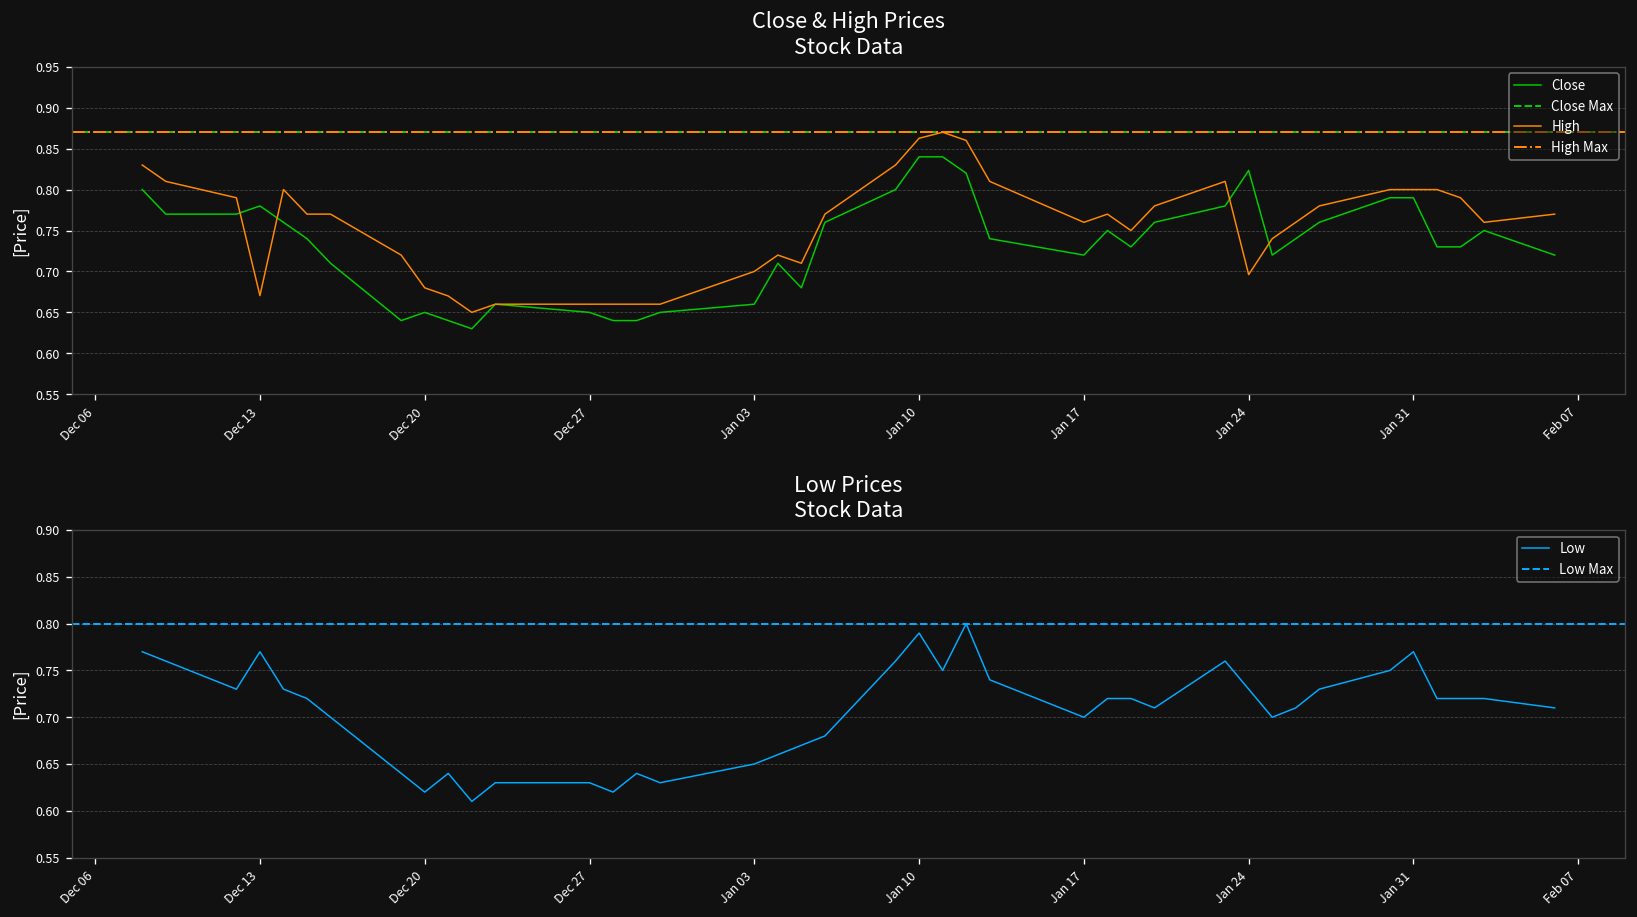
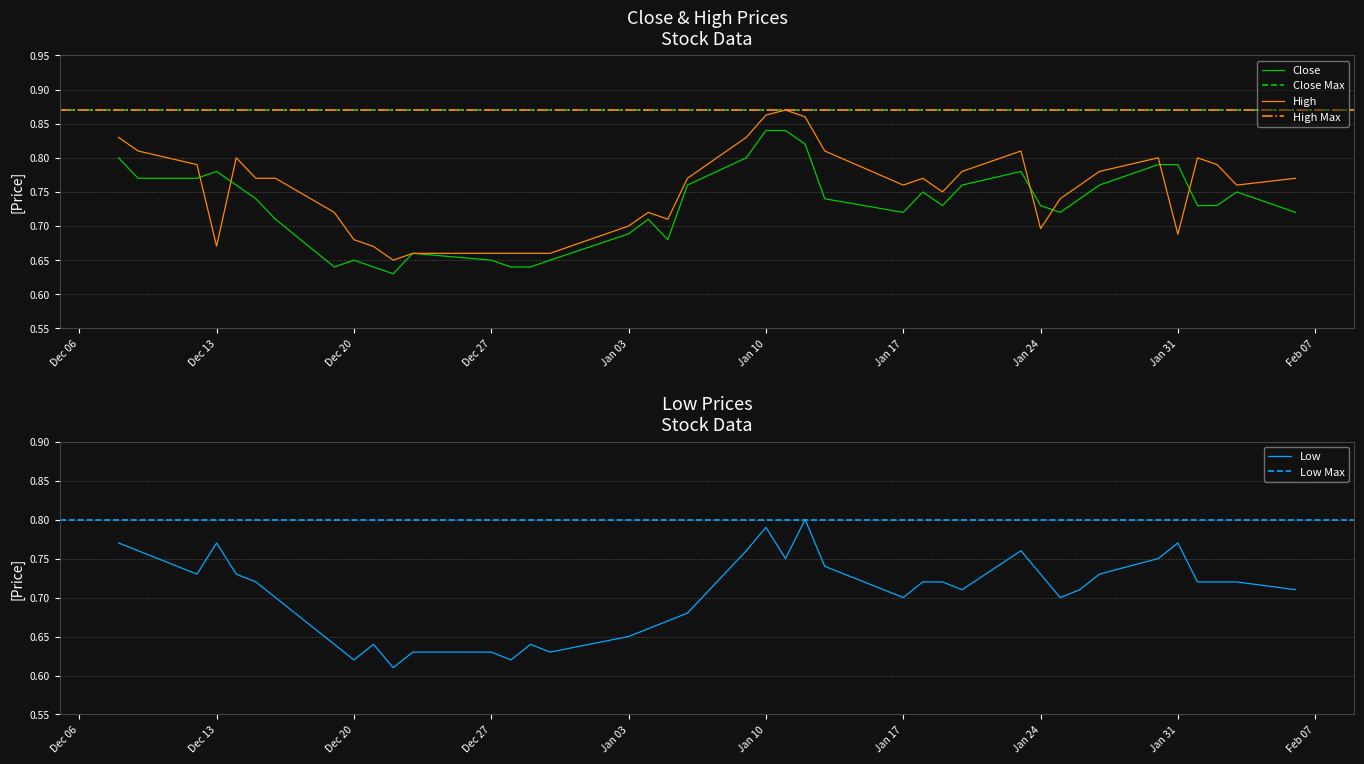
  {
    "Close & High Prices Stock Data": {
      "Close": {
        "Dec 13": 0.78,
        "Dec 20": 0.65,
        "Dec 27": 0.65,
-       "Jan 03": 0.66,
+       "Jan 03": 0.69,
        "Jan 10": 0.84,
        "Jan 17": 0.72,
-       "Jan 24": 0.82,
+       "Jan 24": 0.73,
        "Jan 31": 0.79
      },
      "High": {
        "Dec 13": 0.67,
        "Dec 20": 0.68,
        "Dec 27": 0.66,
        "Jan 03": 0.70,
        "Jan 10": 0.86,
        "Jan 17": 0.76,
        "Jan 24": 0.70,
-       "Jan 31": 0.80
+       "Jan 31": 0.69
      }
    },
    "Low Prices Stock Data": {
      "Dec 13": 0.77,
      "Dec 20": 0.62,
      "Dec 27": 0.63,
      "Jan 03": 0.65,
      "Jan 10": 0.79,
      "Jan 17": 0.70,
      "Jan 24": 0.73,
      "Jan 31": 0.77
    }
  }
